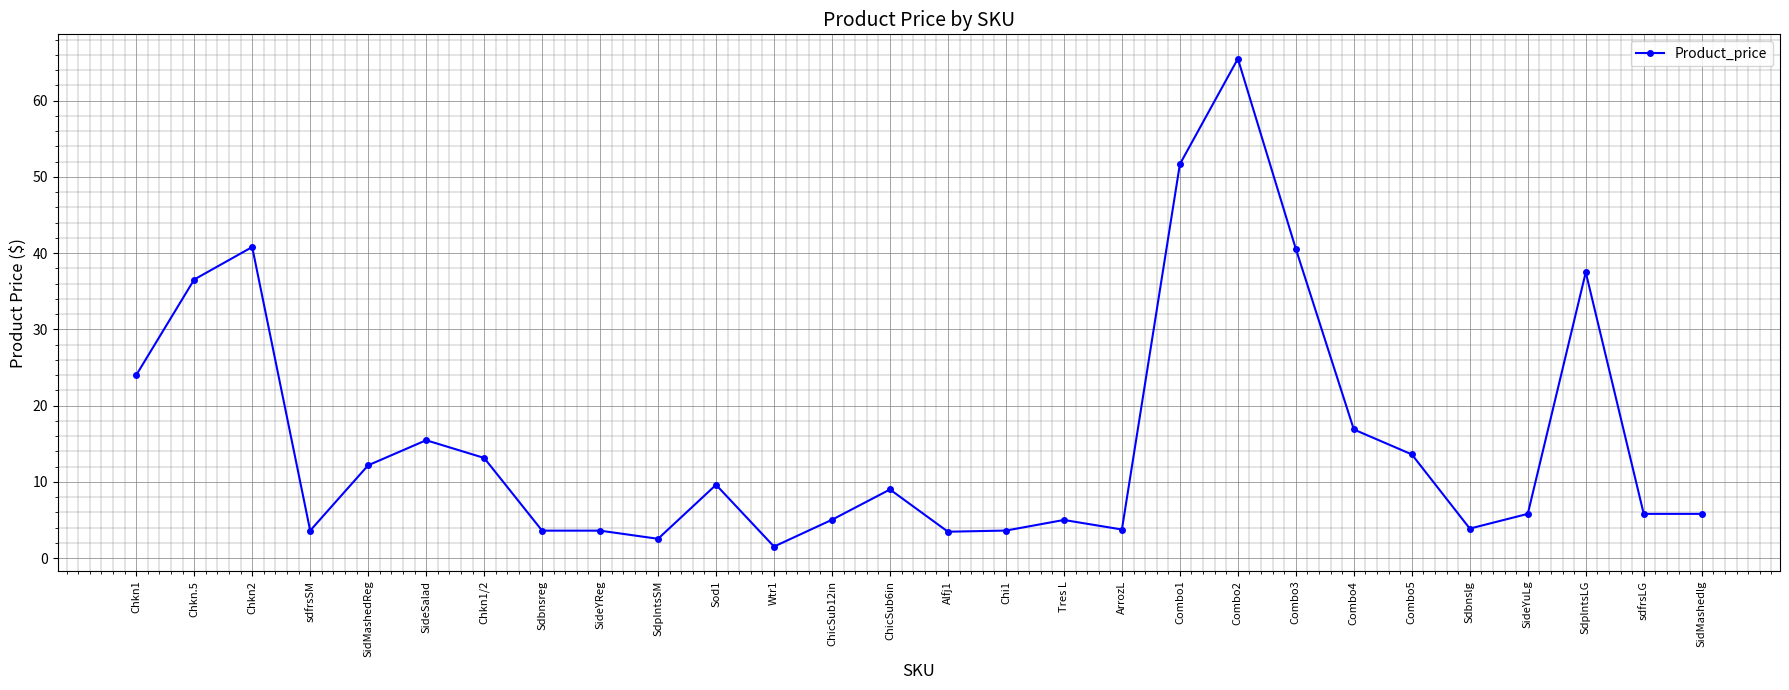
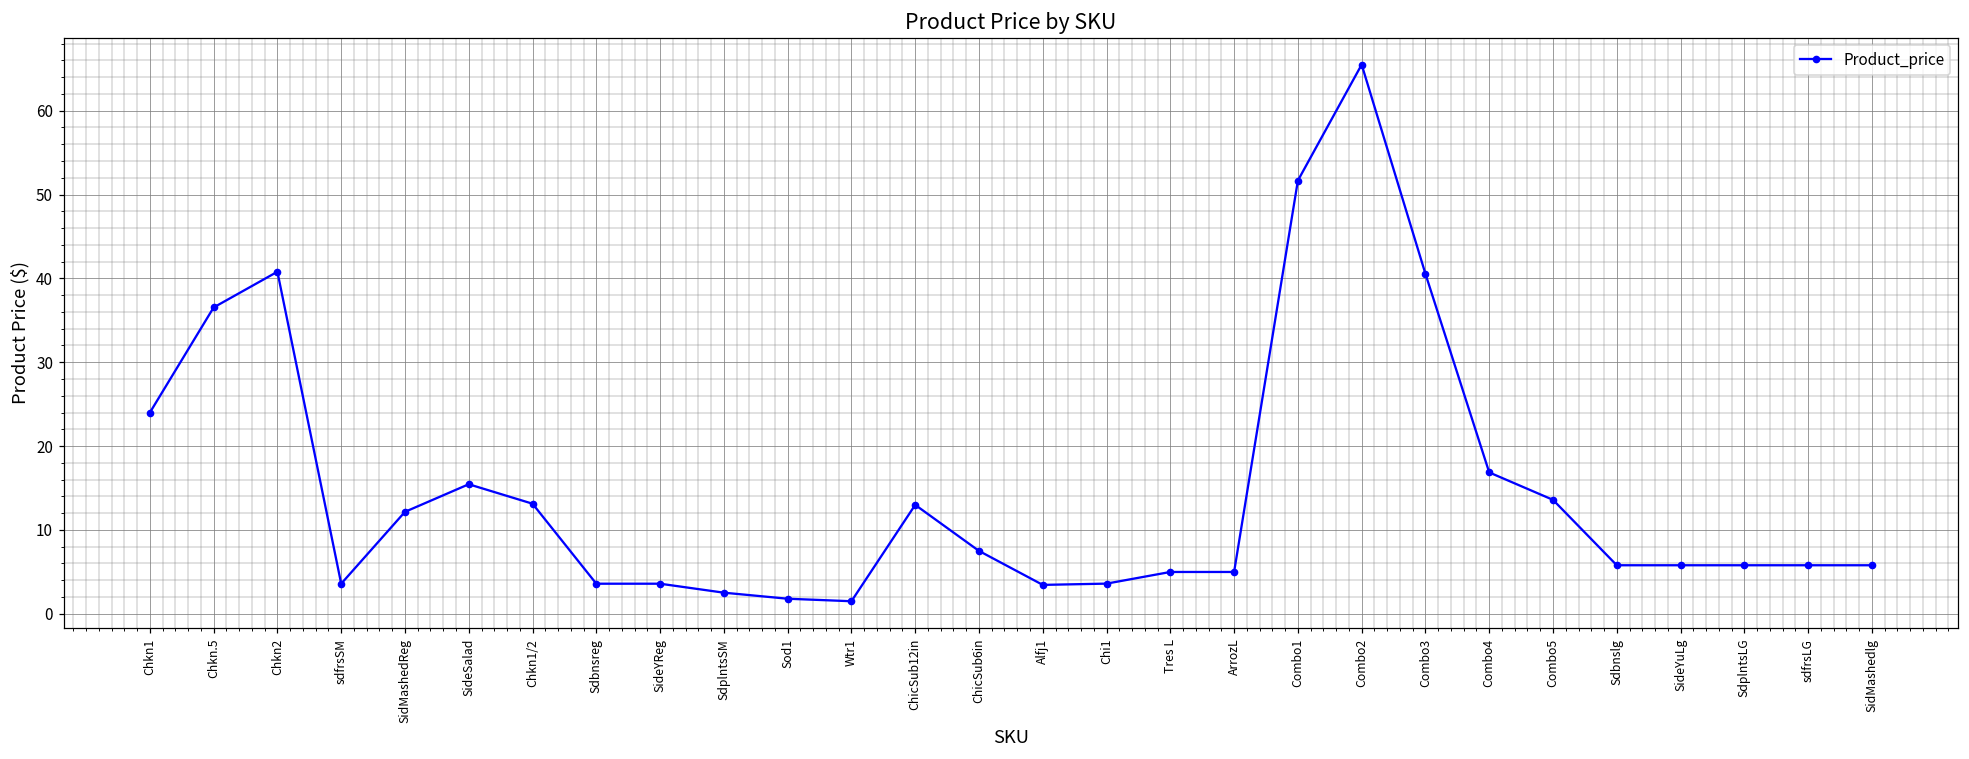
  {
    "Chkn1": 24,
    "Chkn.5": 37,
    "Chkn2": 41,
    "sdfrsSM": 4,
    "SidMashedReg": 12,
    "SideSalad": 15,
    "Chkn1/2": 13,
    "Sdbnsreg": 4,
    "SideYReg": 4,
    "SdplntsSM": 3,
-   "Sod1": 10,
+   "Sod1": 2,
    "Wtr1": 2,
-   "ChicSub12in": 5,
-   "ChicSub6in": 9,
+   "ChicSub12in": 13,
+   "ChicSub6in": 8,
    "Alfj1": 3,
    "Chi1": 4,
    "Tres L": 5,
-   "ArrozL": 4,
+   "ArrozL": 5,
    "Combo1": 52,
    "Combo2": 65,
    "Combo3": 41,
    "Combo4": 17,
    "Combo5": 14,
-   "Sdbnslg": 4,
+   "Sdbnslg": 6,
    "SideYuLg": 6,
-   "SdplntsLG": 37,
+   "SdplntsLG": 6,
    "sdfrsLG": 6,
    "SidMashedlg": 6
  }
